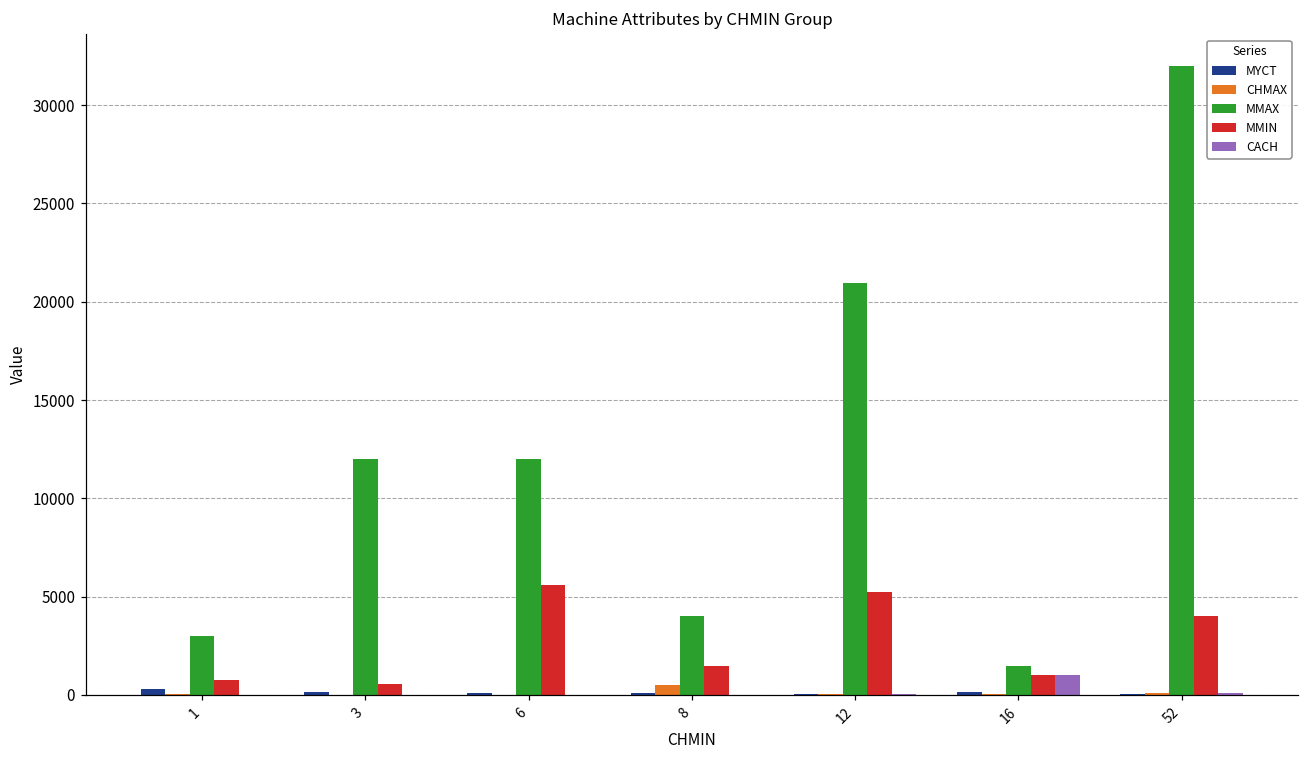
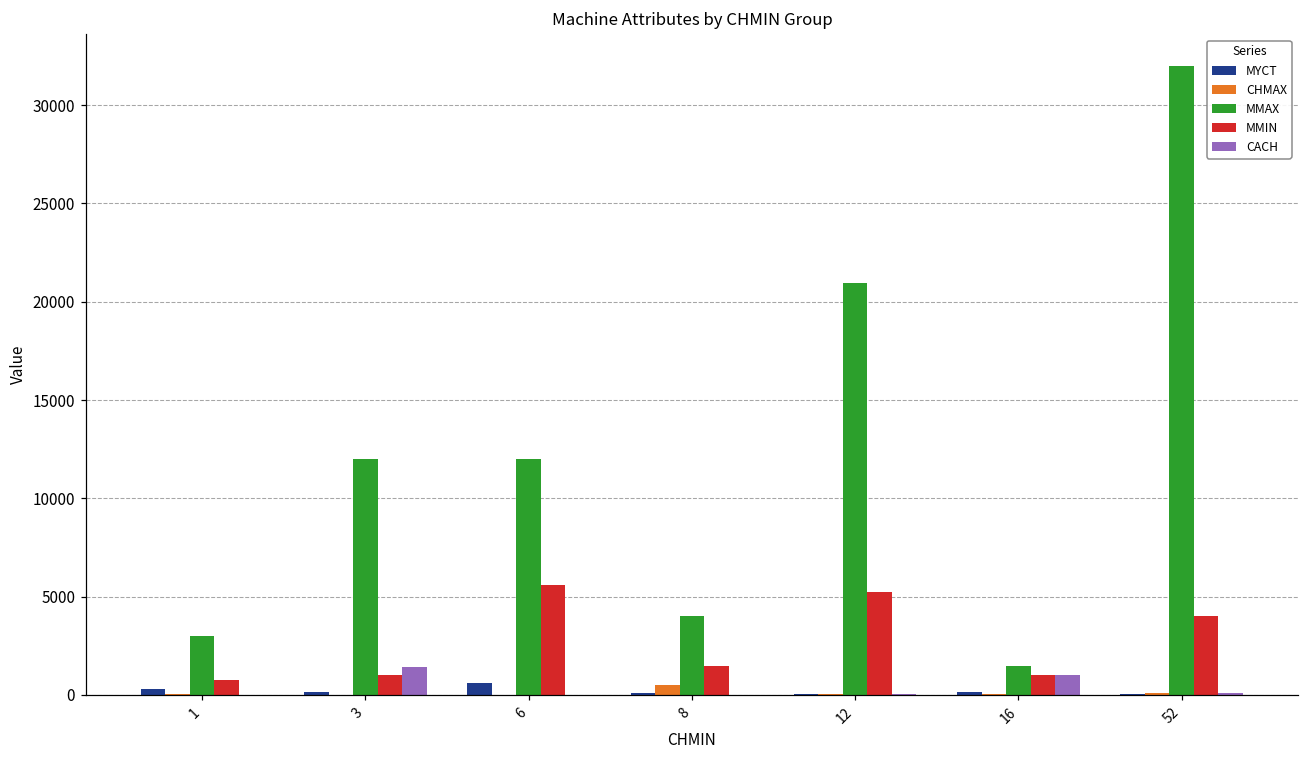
  {
    "MYCT": {
      "1": 300,
-     "6": 100,
+     "6": 600,
      "16": 100
    },
    "CHMAX": {
      "8": 500
    },
    "MMAX": {
      "1": 3000,
      "3": 12000,
      "6": 12000,
      "8": 4000,
      "12": 21000,
      "16": 1500,
      "52": 32000
    },
    "MMIN": {
      "1": 800,
-     "3": 500,
+     "3": 1000,
      "6": 5600,
      "8": 1500,
      "12": 5200,
      "16": 1000,
      "52": 4000
    },
    "CACH": {
      "1": 0,
-     "3": 0,
+     "3": 1400,
      "16": 1000
    }
  }
